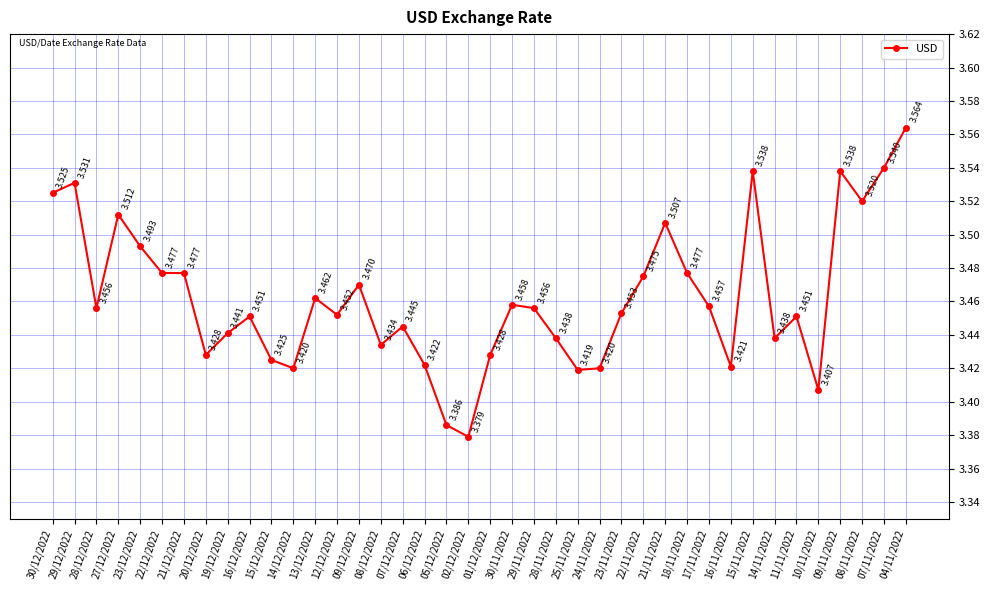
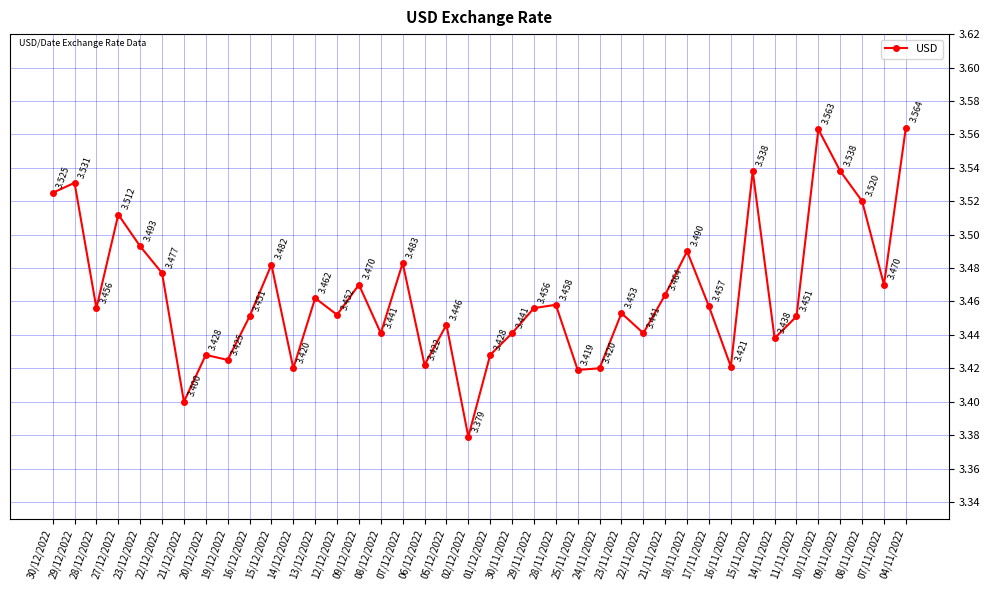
  {
    "30/12/2022": 3.525,
    "29/12/2022": 3.531,
    "28/12/2022": 3.456,
    "27/12/2022": 3.512,
    "23/12/2022": 3.493,
    "22/12/2022": 3.477,
-   "21/12/2022": 3.477,
+   "21/12/2022": 3.400,
    "20/12/2022": 3.428,
-   "19/12/2022": 3.441,
+   "19/12/2022": 3.425,
    "16/12/2022": 3.451,
-   "15/12/2022": 3.425,
+   "15/12/2022": 3.482,
    "14/12/2022": 3.420,
    "13/12/2022": 3.462,
    "12/12/2022": 3.452,
    "09/12/2022": 3.470,
-   "08/12/2022": 3.434,
-   "07/12/2022": 3.445,
+   "08/12/2022": 3.441,
+   "07/12/2022": 3.483,
    "06/12/2022": 3.422,
-   "05/12/2022": 3.386,
+   "05/12/2022": 3.446,
    "02/12/2022": 3.379,
    "01/12/2022": 3.428,
-   "30/11/2022": 3.458,
+   "30/11/2022": 3.441,
    "29/11/2022": 3.456,
-   "28/11/2022": 3.438,
+   "28/11/2022": 3.458,
    "25/11/2022": 3.419,
    "24/11/2022": 3.420,
    "23/11/2022": 3.453,
-   "22/11/2022": 3.475,
-   "21/11/2022": 3.507,
-   "18/11/2022": 3.477,
+   "22/11/2022": 3.441,
+   "21/11/2022": 3.464,
+   "18/11/2022": 3.490,
    "17/11/2022": 3.457,
    "16/11/2022": 3.421,
    "15/11/2022": 3.538,
    "14/11/2022": 3.438,
    "11/11/2022": 3.451,
-   "10/11/2022": 3.407,
+   "10/11/2022": 3.563,
    "09/11/2022": 3.538,
    "08/11/2022": 3.520,
-   "07/11/2022": 3.540,
+   "07/11/2022": 3.470,
    "04/11/2022": 3.564
  }
